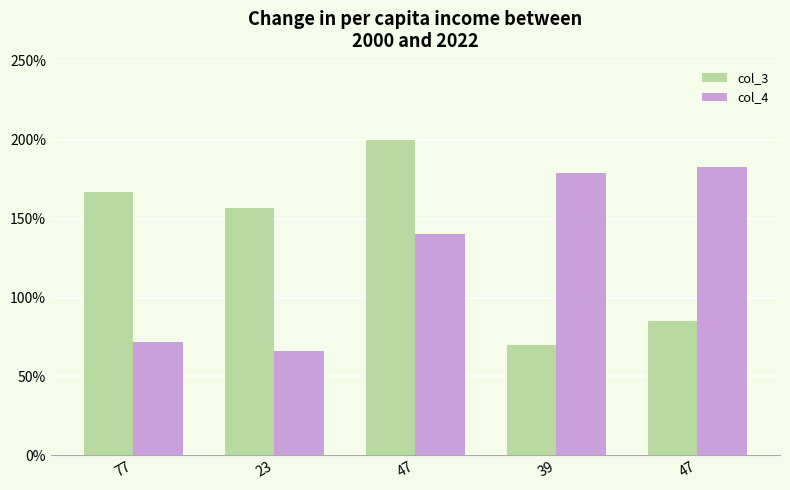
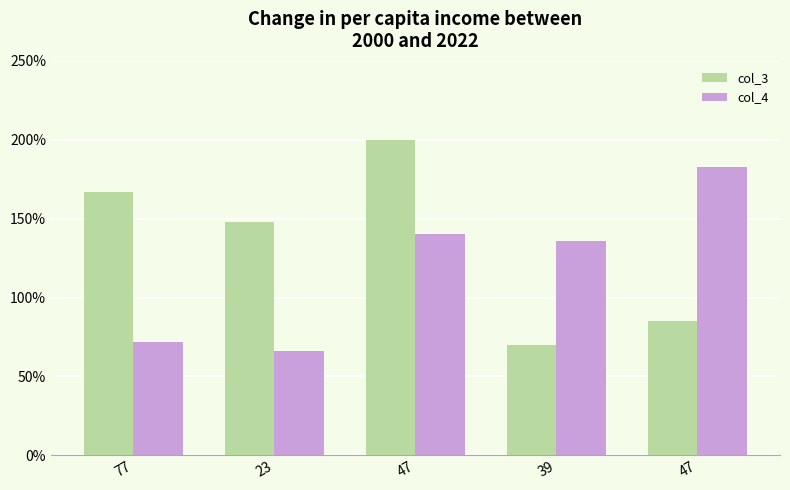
  {
    "col_3": {
      "77": "167%",
-     "23": "157%",
+     "23": "148%",
      "39": "70%"
    },
    "col_4": {
      "77": "72%",
      "23": "66%",
-     "39": "179%"
+     "39": "136%"
    }
  }
